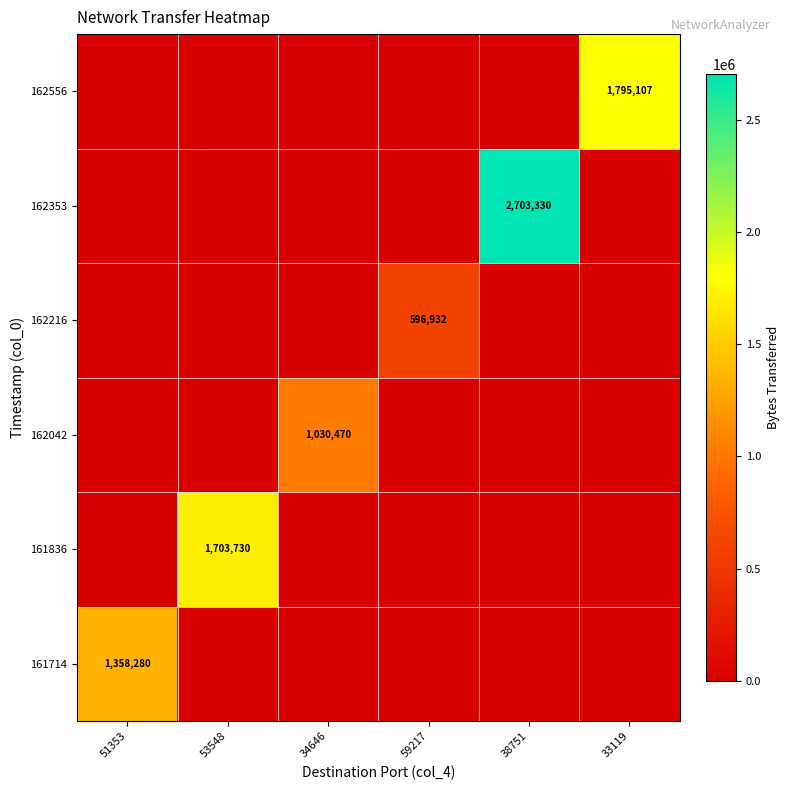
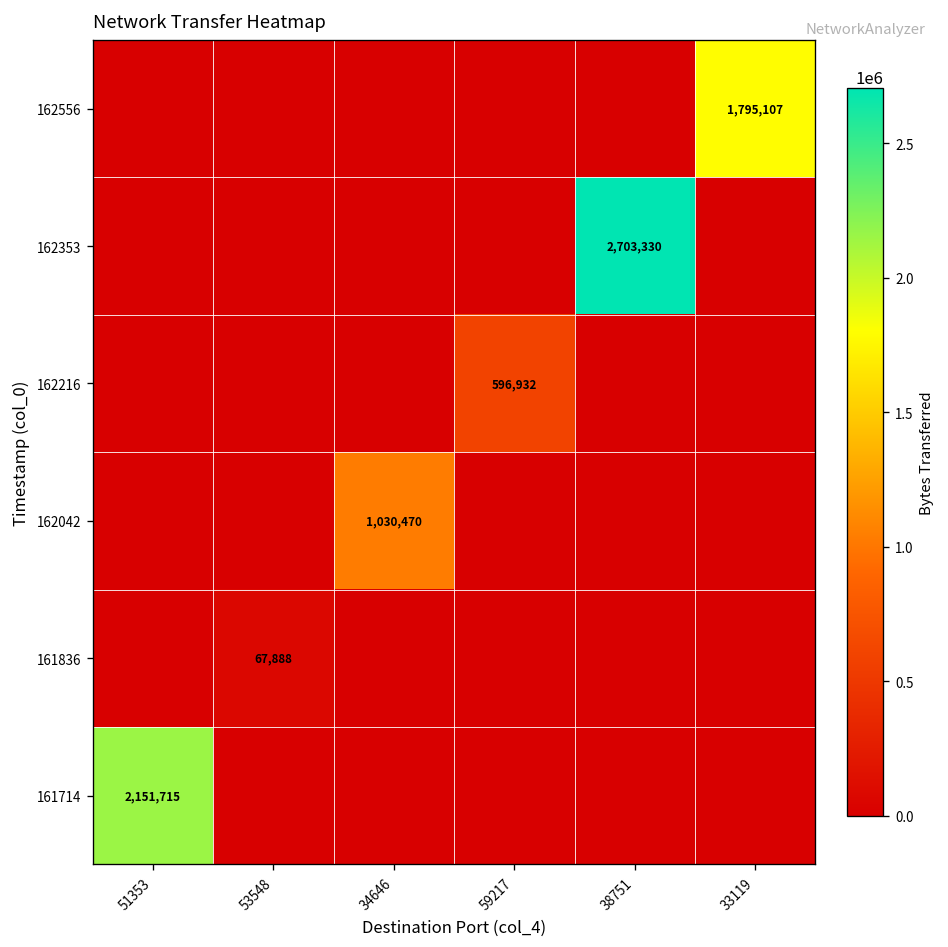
  {
    "162556": {
      "33119": "1,795,107"
    },
    "162353": {
      "38751": "2,703,330"
    },
    "162216": {
      "59217": "596,932"
    },
    "162042": {
      "34646": "1,030,470"
    },
    "161836": {
-     "53548": "1,703,730"
+     "53548": "67,888"
    },
    "161714": {
-     "51353": "1,358,280"
+     "51353": "2,151,715"
    }
  }
